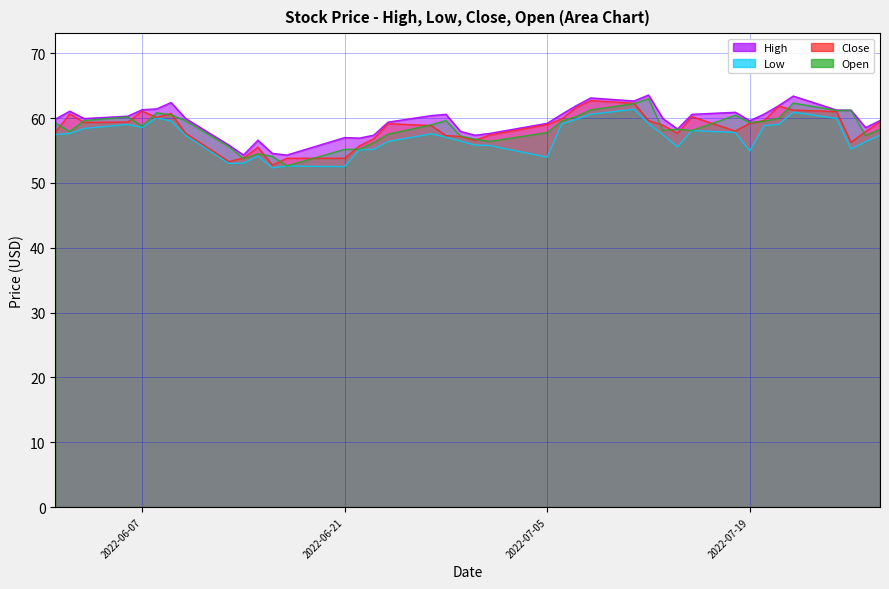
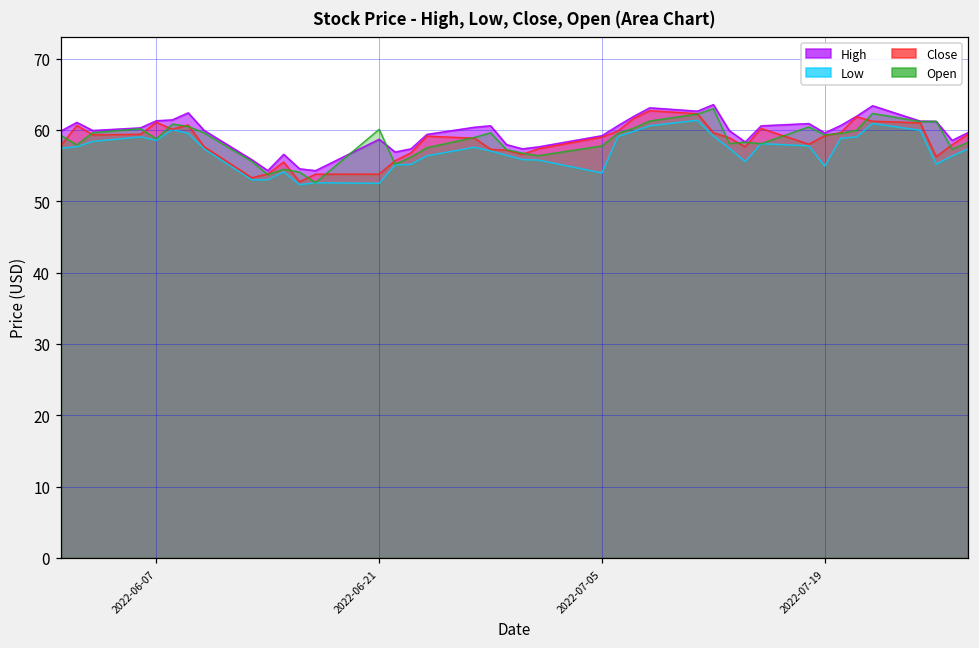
  {
    "High": {
-     "2022-06-21": 57
+     "2022-06-21": 59
    },
    "Low": {
      "2022-06-21": 53,
      "2022-07-05": 54,
      "2022-07-19": 55
    },
    "Close": {
      "2022-06-21": 54
    },
    "Open": {
-     "2022-06-21": 55,
+     "2022-06-21": 60,
      "2022-07-05": 58
    }
  }
